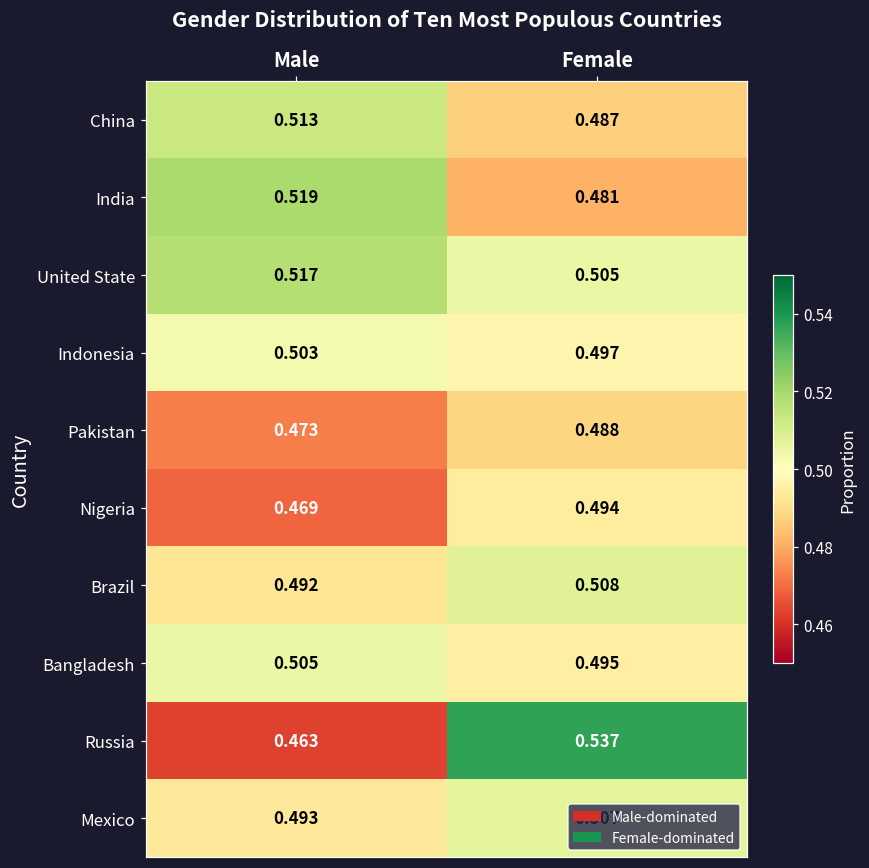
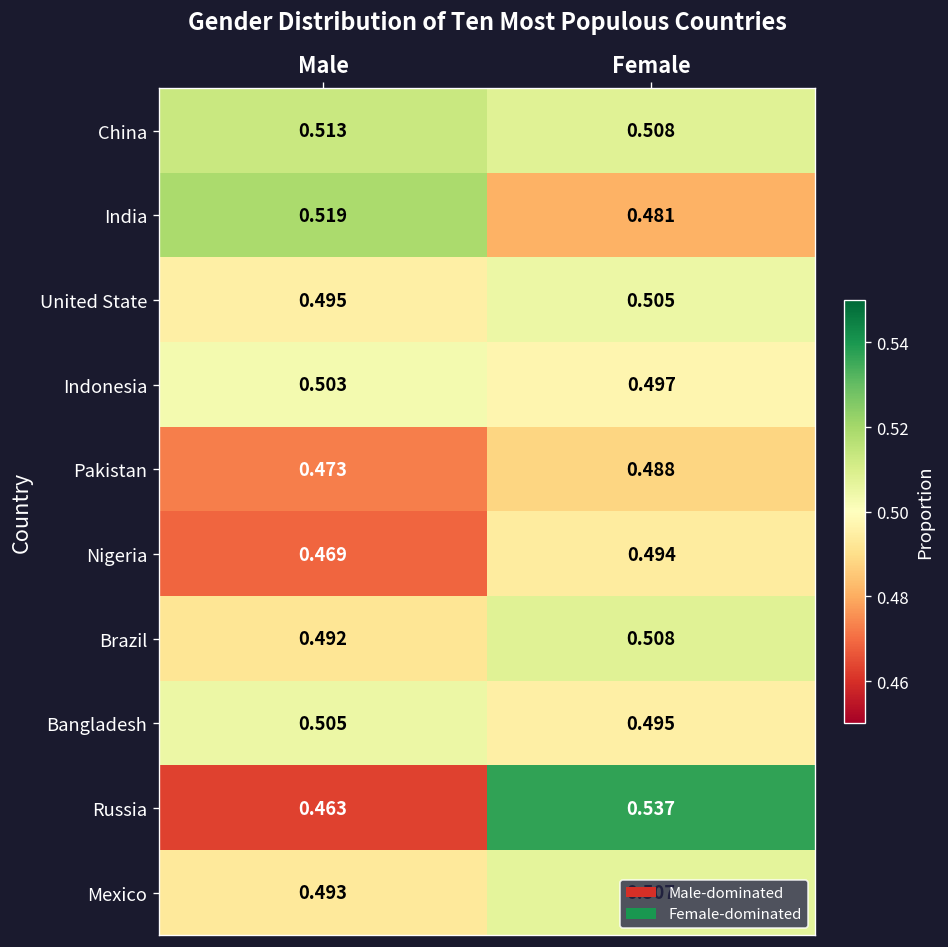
  {
    "China": {
      "Male": 0.513,
-     "Female": 0.487
+     "Female": 0.508
    },
    "India": {
      "Male": 0.519,
      "Female": 0.481
    },
    "United State": {
-     "Male": 0.517,
+     "Male": 0.495,
      "Female": 0.505
    },
    "Indonesia": {
      "Male": 0.503,
      "Female": 0.497
    },
    "Pakistan": {
      "Male": 0.473,
      "Female": 0.488
    },
    "Nigeria": {
      "Male": 0.469,
      "Female": 0.494
    },
    "Brazil": {
      "Male": 0.492,
      "Female": 0.508
    },
    "Bangladesh": {
      "Male": 0.505,
      "Female": 0.495
    },
    "Russia": {
      "Male": 0.463,
      "Female": 0.537
    },
    "Mexico": {
      "Male": 0.493
    }
  }
